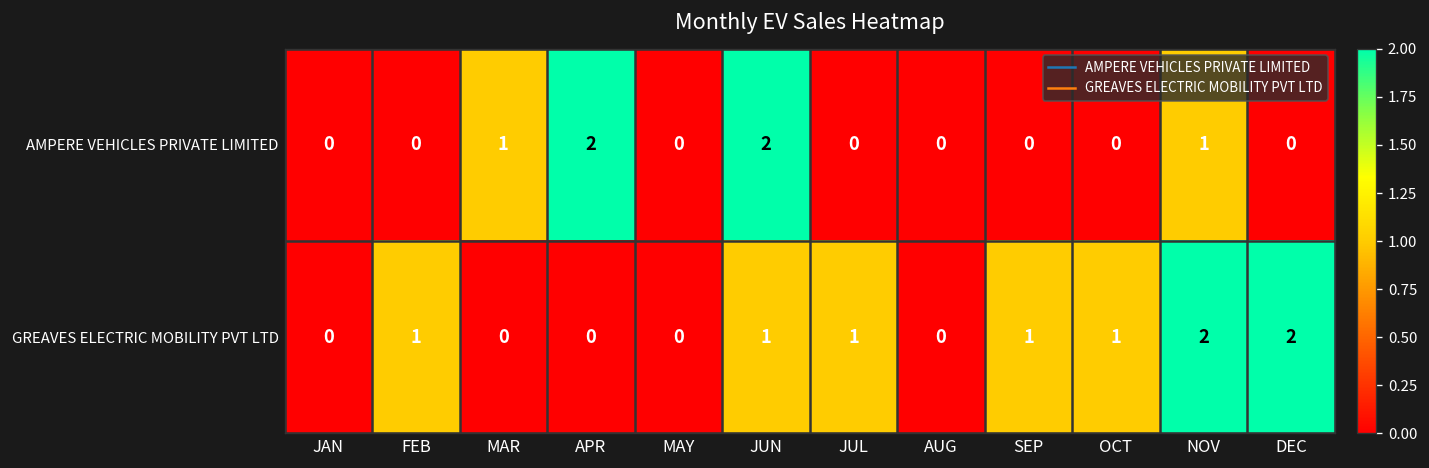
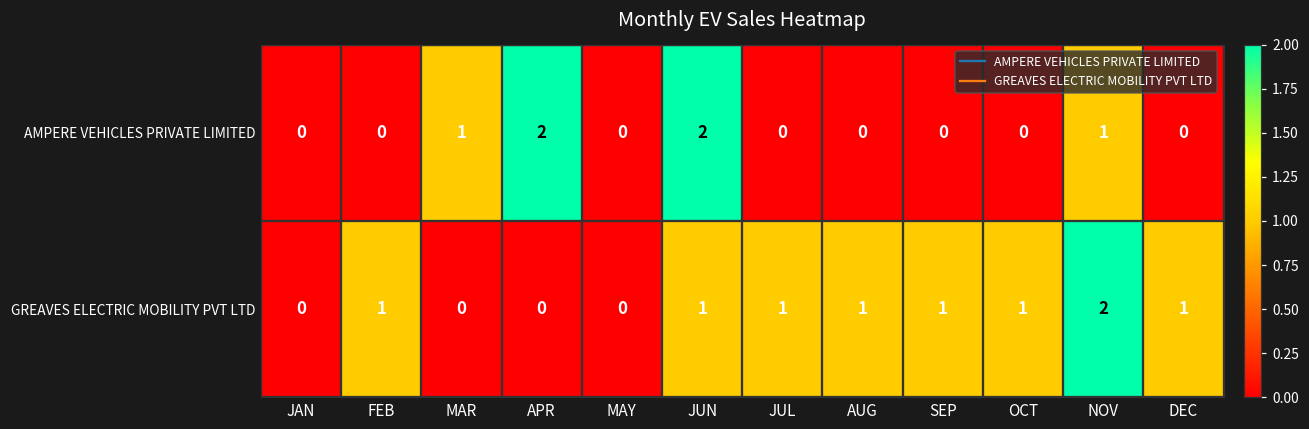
  {
    "AMPERE VEHICLES PRIVATE LIMITED": {
      "JAN": 0,
      "FEB": 0,
      "MAR": 1,
      "APR": 2,
      "MAY": 0,
      "JUN": 2,
      "JUL": 0,
      "AUG": 0,
      "SEP": 0,
      "OCT": 0,
      "NOV": 1,
      "DEC": 0
    },
    "GREAVES ELECTRIC MOBILITY PVT LTD": {
      "JAN": 0,
      "FEB": 1,
      "MAR": 0,
      "APR": 0,
      "MAY": 0,
      "JUN": 1,
      "JUL": 1,
-     "AUG": 0,
+     "AUG": 1,
      "SEP": 1,
      "OCT": 1,
      "NOV": 2,
-     "DEC": 2
+     "DEC": 1
    }
  }
